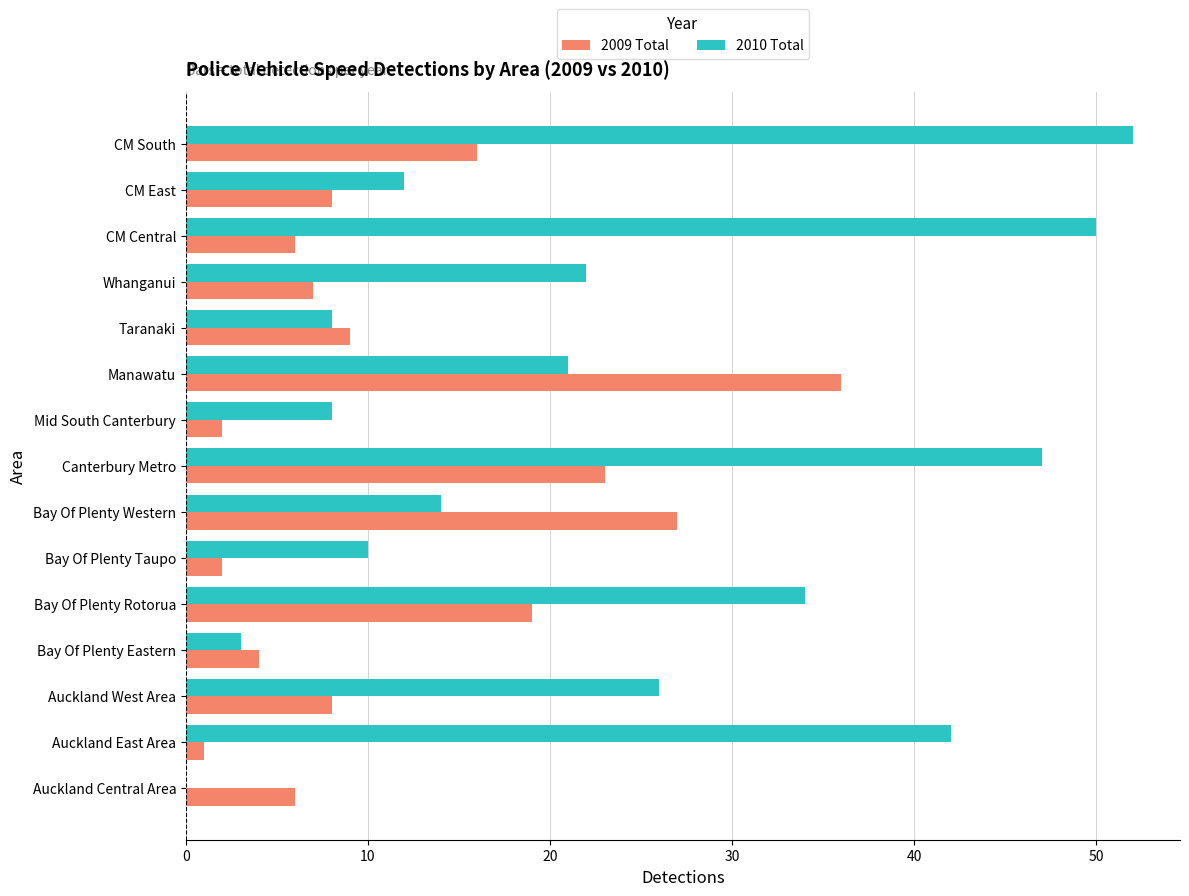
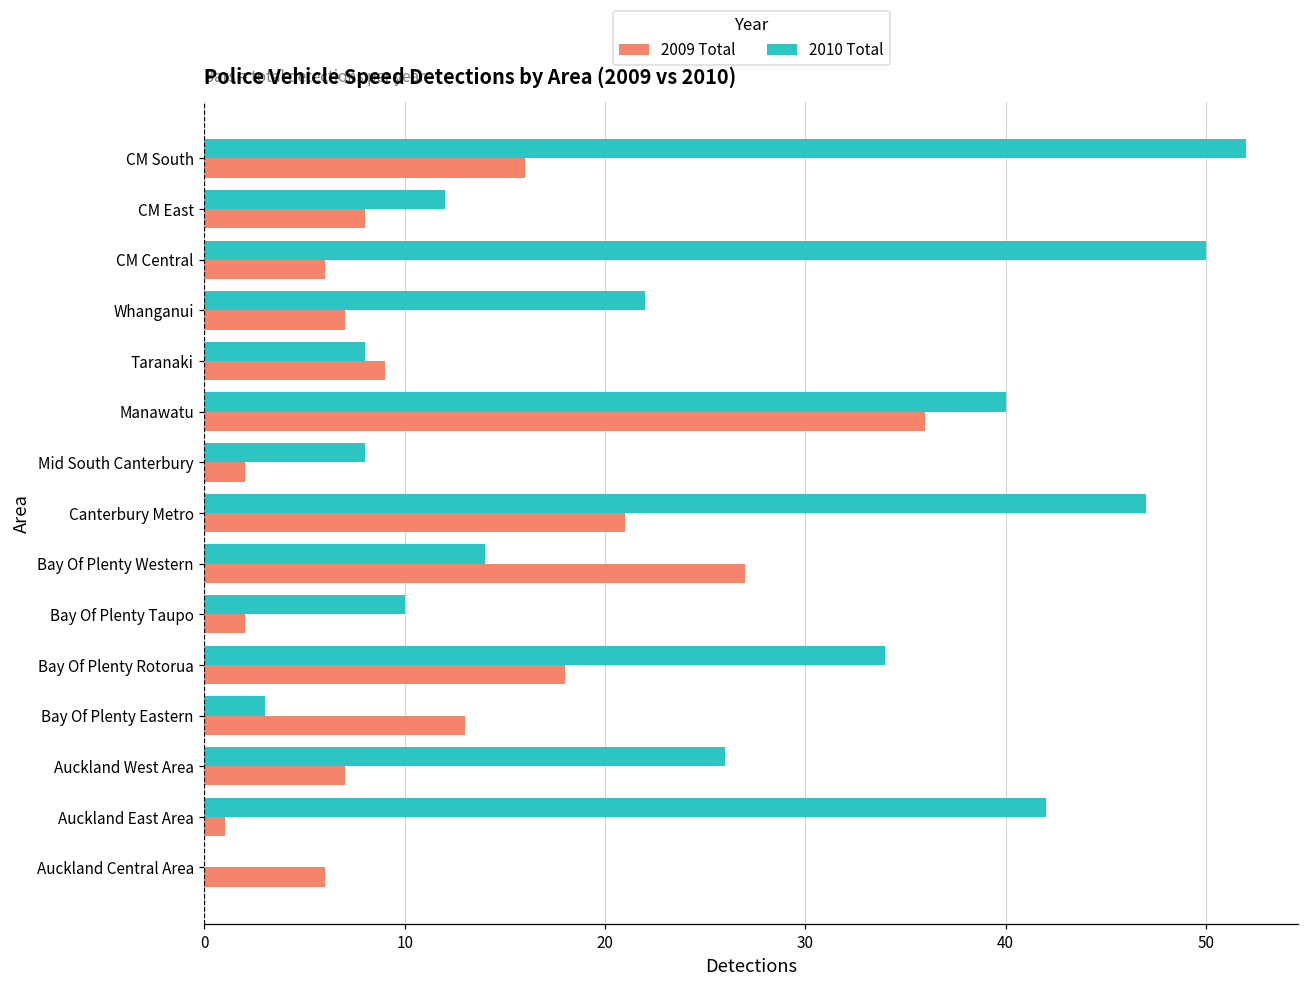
  {
    "2009 Total": {
      "CM South": 16,
      "CM East": 8,
      "CM Central": 6,
      "Whanganui": 7,
      "Taranaki": 9,
      "Manawatu": 36,
      "Mid South Canterbury": 2,
-     "Canterbury Metro": 23,
+     "Canterbury Metro": 21,
      "Bay Of Plenty Western": 27,
      "Bay Of Plenty Taupo": 2,
-     "Bay Of Plenty Rotorua": 19,
-     "Bay Of Plenty Eastern": 4,
-     "Auckland West Area": 8,
+     "Bay Of Plenty Rotorua": 18,
+     "Bay Of Plenty Eastern": 13,
+     "Auckland West Area": 7,
      "Auckland East Area": 1,
      "Auckland Central Area": 6
    },
    "2010 Total": {
      "CM South": 52,
      "CM East": 12,
      "CM Central": 50,
      "Whanganui": 22,
      "Taranaki": 8,
-     "Manawatu": 21,
+     "Manawatu": 40,
      "Mid South Canterbury": 8,
      "Canterbury Metro": 47,
      "Bay Of Plenty Western": 14,
      "Bay Of Plenty Taupo": 10,
      "Bay Of Plenty Rotorua": 34,
      "Bay Of Plenty Eastern": 3,
      "Auckland West Area": 26,
      "Auckland East Area": 42,
      "Auckland Central Area": 0
    }
  }
